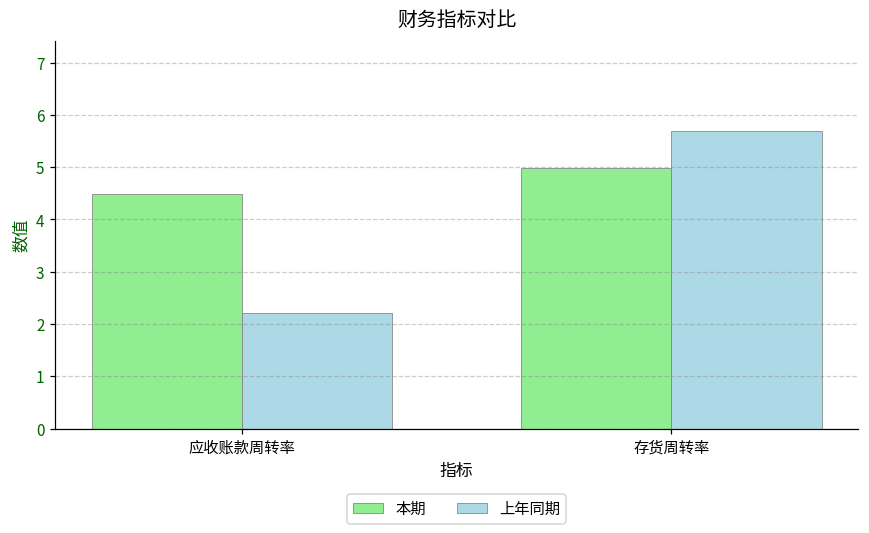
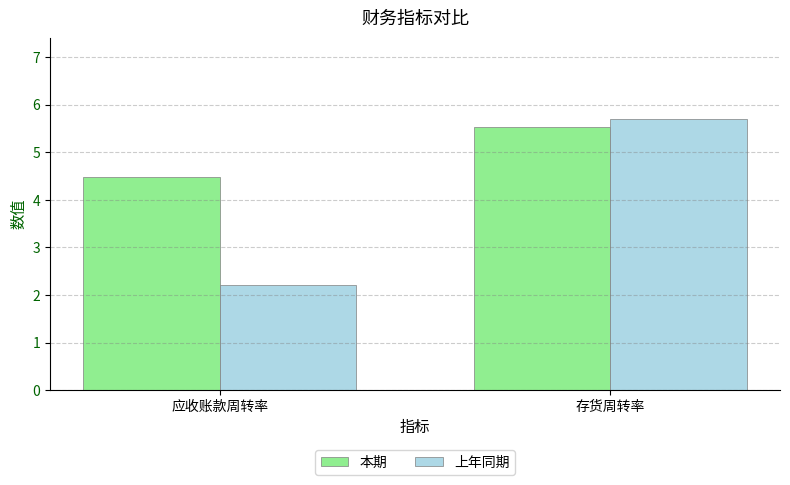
  {
    "本期": {
      "应收账款周转率": 4.5,
-     "存货周转率": 5.0
+     "存货周转率": 5.5
    },
    "上年同期": {
      "应收账款周转率": 2.2,
      "存货周转率": 5.7
    }
  }
